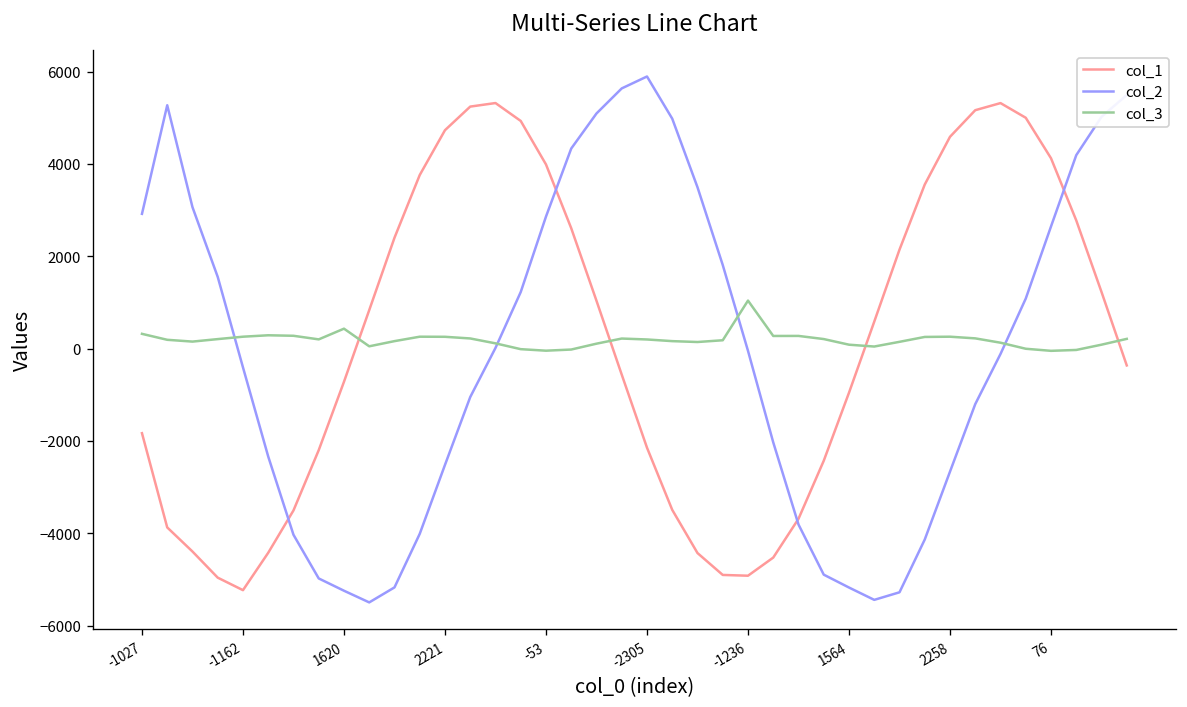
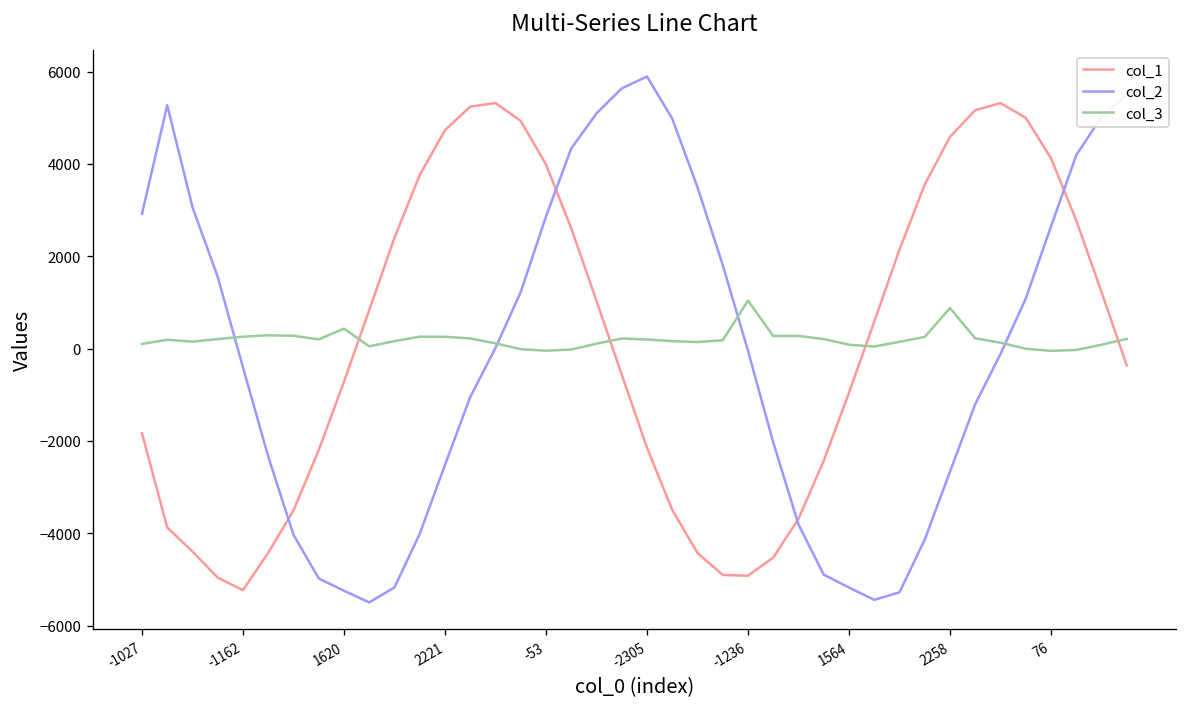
  {
    "col_1": {
      "-1027": -1800,
      "-1162": -5200,
      "1620": -700,
      "2221": 4700,
      "-53": 4000,
      "-2305": -2100,
      "-1236": -4900,
      "1564": -1000,
      "2258": 4600,
      "76": 4100
    },
    "col_2": {
      "-1027": 2900,
      "-1162": -400,
      "1620": -5200,
      "2221": -2500,
      "-53": 2900,
      "-2305": 5900,
      "-1236": 0,
      "1564": -5200,
      "2258": -2700,
      "76": 2600
    },
    "col_3": {
-     "-1027": 300,
+     "-1027": 100,
      "-1162": 300,
      "1620": 400,
      "2221": 300,
      "-53": 0,
      "-2305": 200,
      "-1236": 1000,
      "1564": 100,
-     "2258": 300,
+     "2258": 900,
      "76": 0
    }
  }
